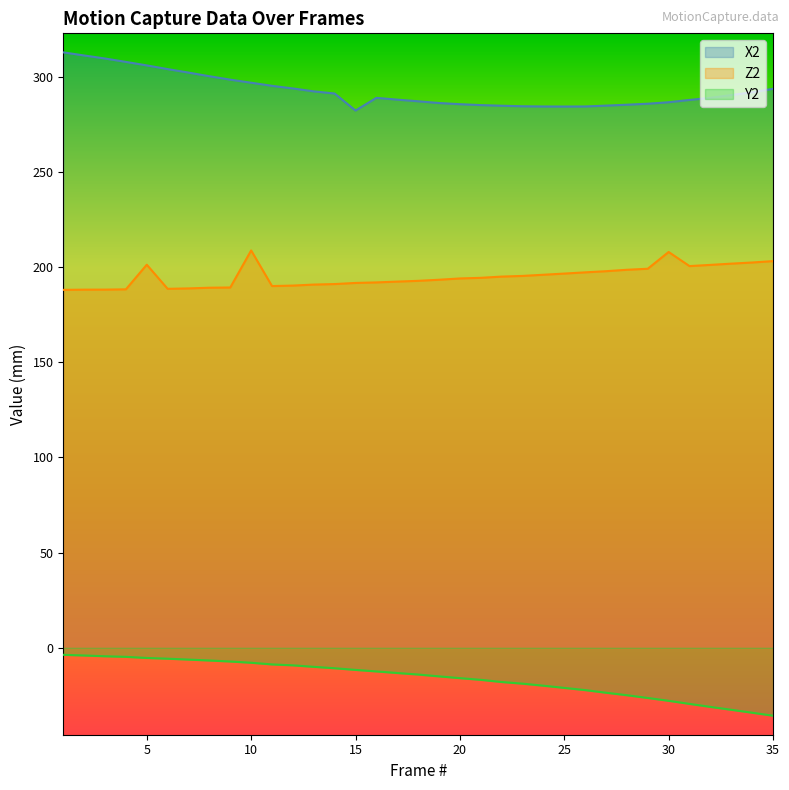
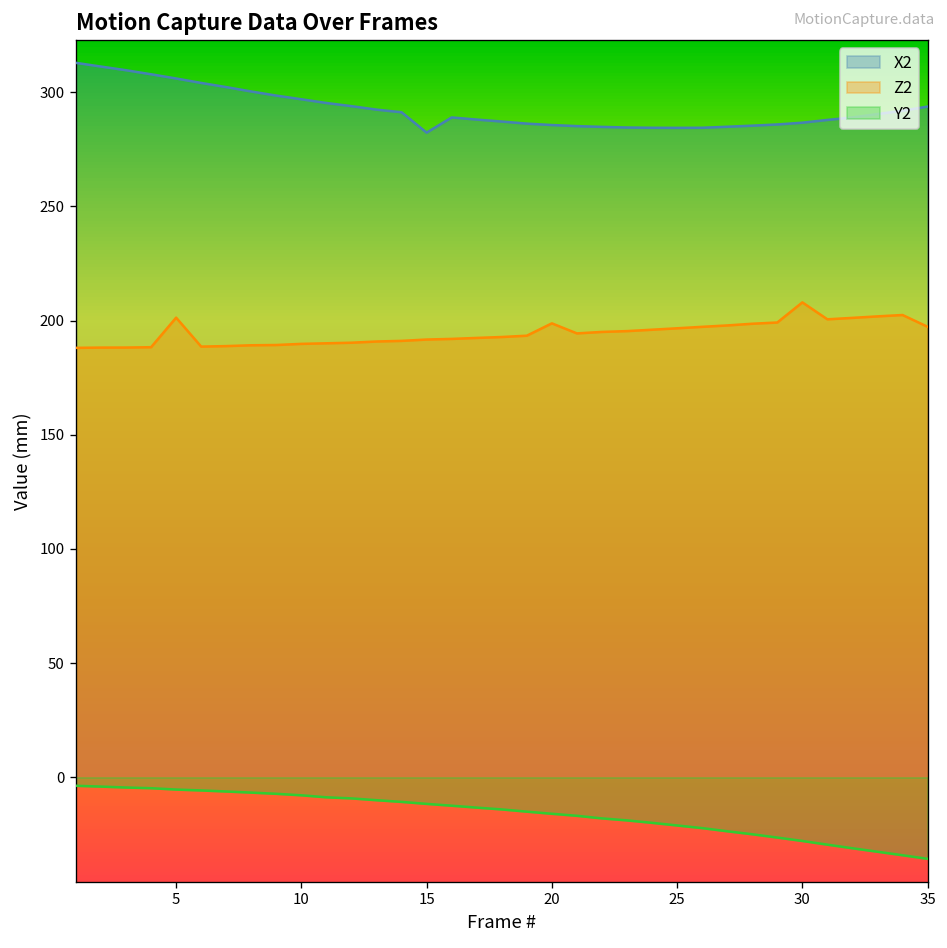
  {
    "X2": {
      "5": 306,
      "10": 297,
      "15": 282,
      "20": 286,
      "25": 284,
      "30": 287,
      "35": 294
    },
    "Z2": {
      "5": 201,
-     "10": 209,
+     "10": 190,
      "15": 192,
-     "20": 194,
+     "20": 199,
      "25": 197,
      "30": 208,
-     "35": 203
+     "35": 197
    }
  }
